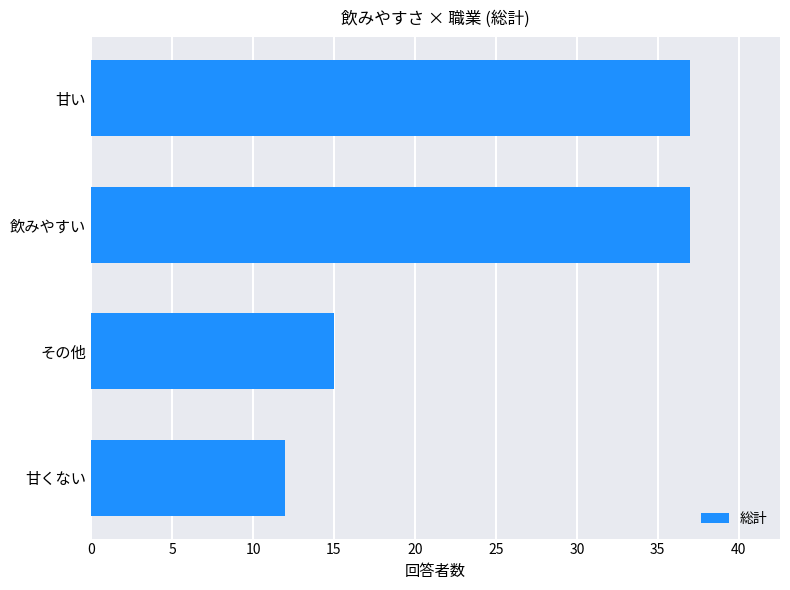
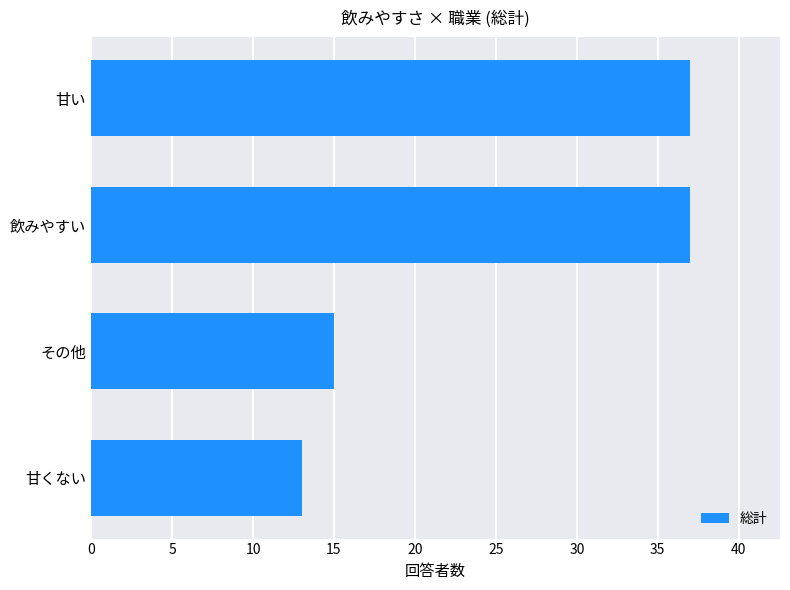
  {
    "甘い": 37,
    "飲みやすい": 37,
    "その他": 15,
-   "甘くない": 12
+   "甘くない": 13
  }
